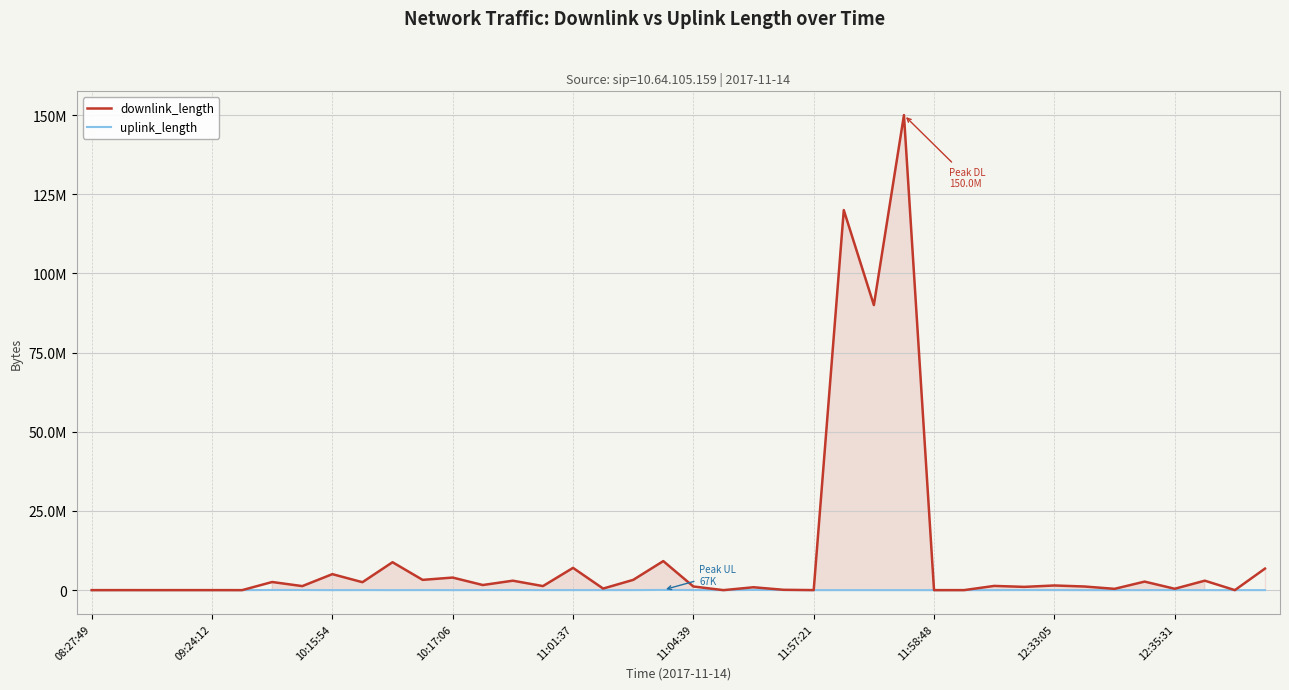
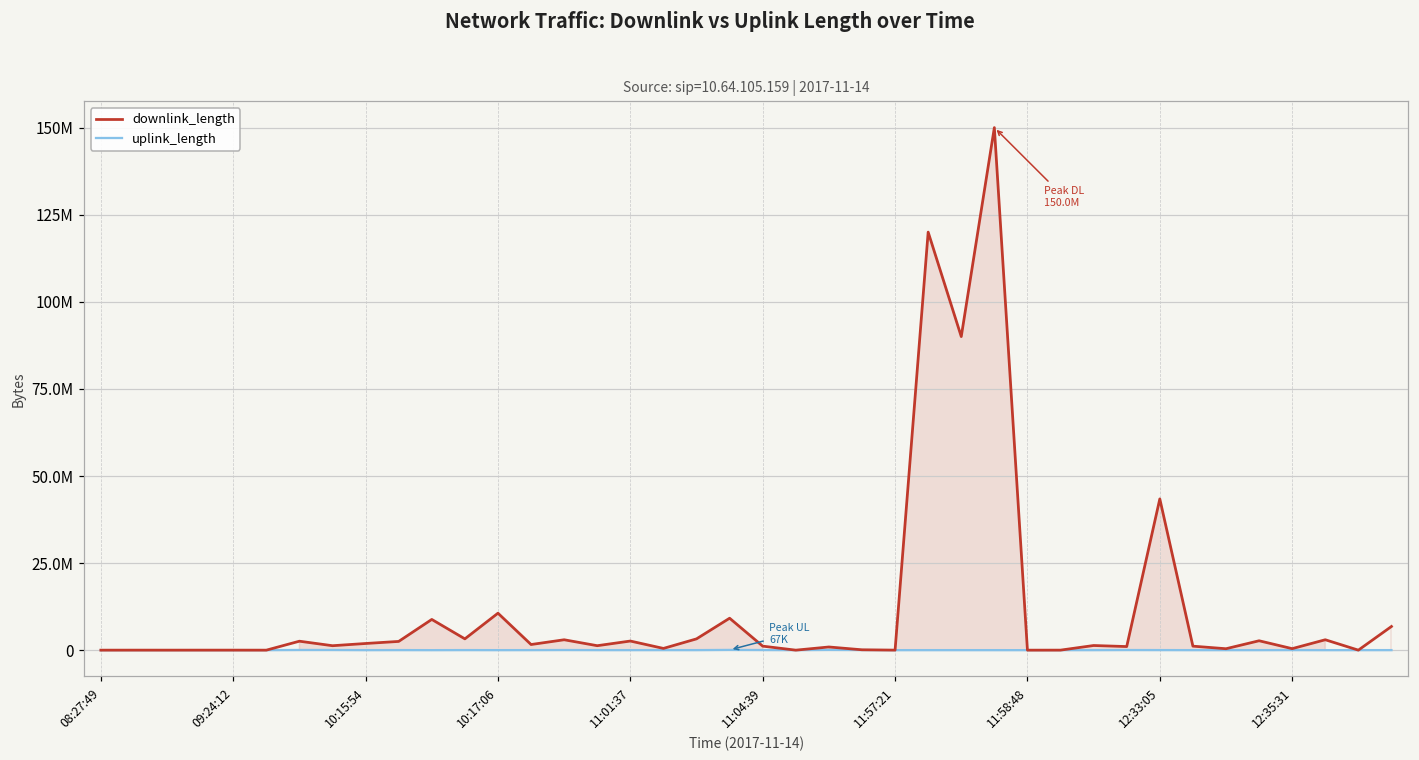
  {
    "downlink_length": {
-     "10:15:54": 5000000,
-     "10:17:06": 4000000,
-     "11:01:37": 7000000,
-     "12:33:05": 1000000
+     "10:15:54": 2000000,
+     "10:17:06": 11000000,
+     "11:01:37": 3000000,
+     "12:33:05": 43000000
    },
    "uplink_length": {
      "10:15:54": 0,
      "10:17:06": 0,
      "11:01:37": 0,
      "12:33:05": 0
    }
  }
